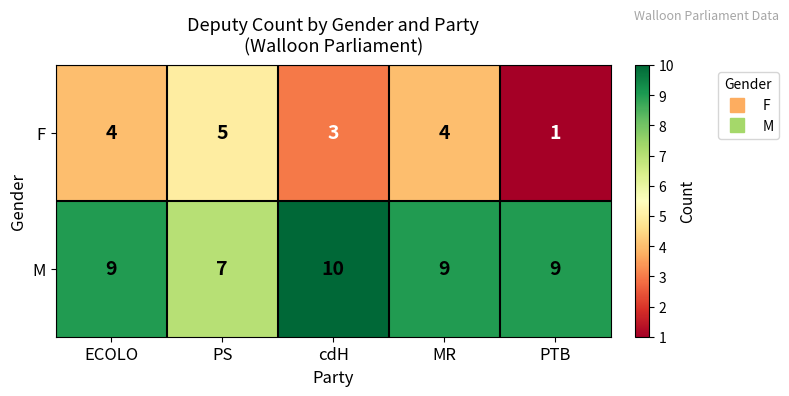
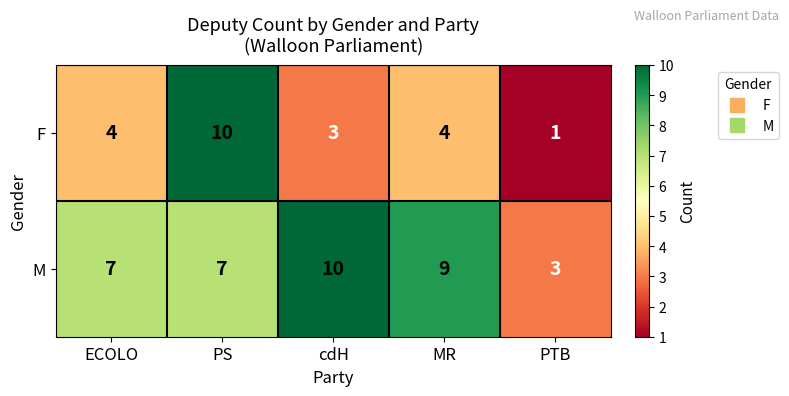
  {
    "F": {
      "ECOLO": 4,
-     "PS": 5,
+     "PS": 10,
      "cdH": 3,
      "MR": 4,
      "PTB": 1
    },
    "M": {
-     "ECOLO": 9,
+     "ECOLO": 7,
      "PS": 7,
      "cdH": 10,
      "MR": 9,
-     "PTB": 9
+     "PTB": 3
    }
  }
